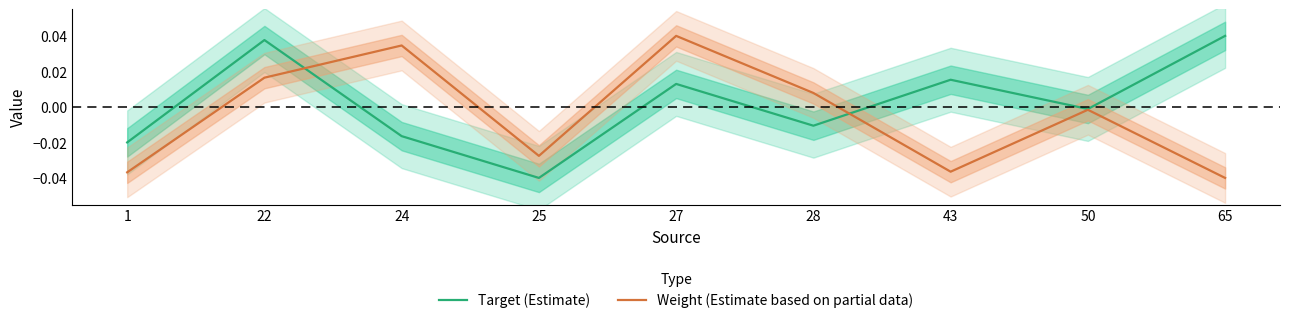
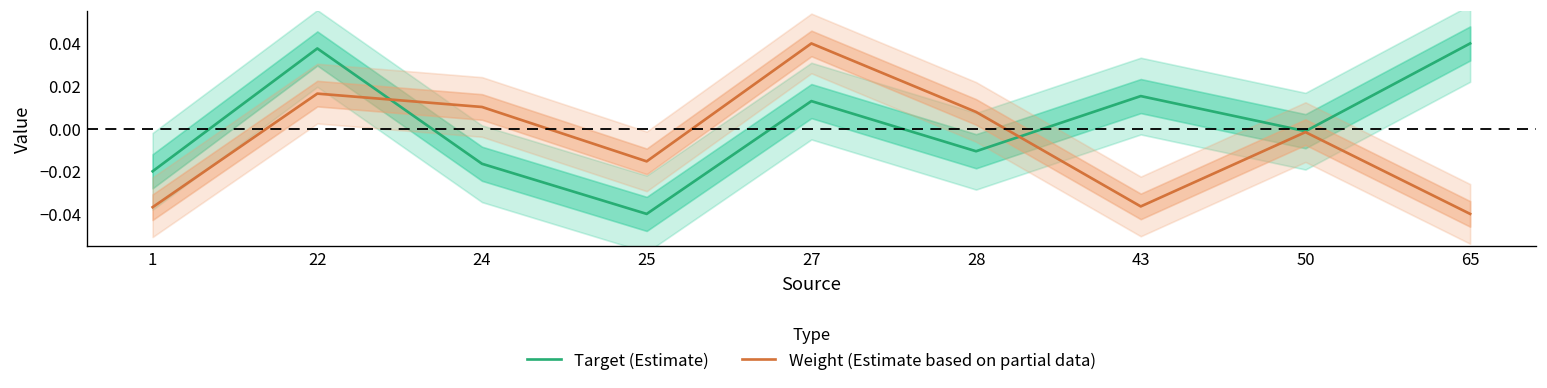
  {
    "Weight (Estimate based on partial data)": {
      "1": -0.037,
      "22": 0.016,
-     "24": 0.035,
-     "25": -0.028,
+     "24": 0.010,
+     "25": -0.015,
      "27": 0.040,
      "43": -0.036,
      "65": -0.040
    }
  }
